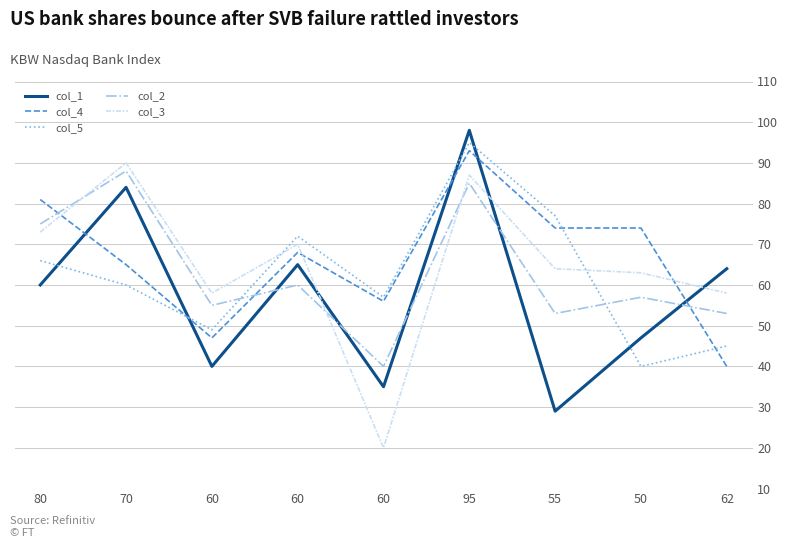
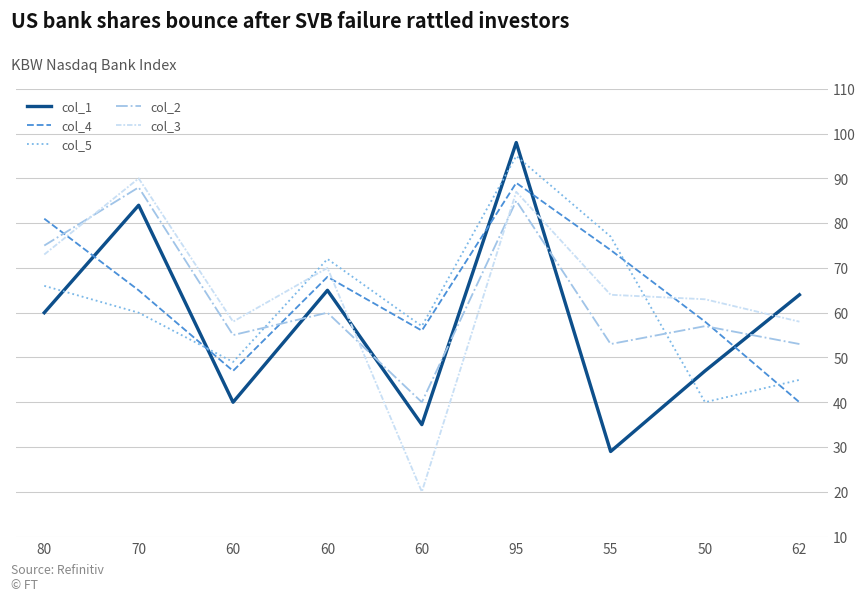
  {
    "col_1": {
      "80": 60,
      "70": 84,
      "95": 98,
      "55": 29,
      "50": 47,
      "62": 64
    },
    "col_4": {
      "80": 81,
      "70": 65,
-     "95": 93,
+     "95": 89,
      "55": 74,
-     "50": 74,
+     "50": 58,
      "62": 40
    }
  }
